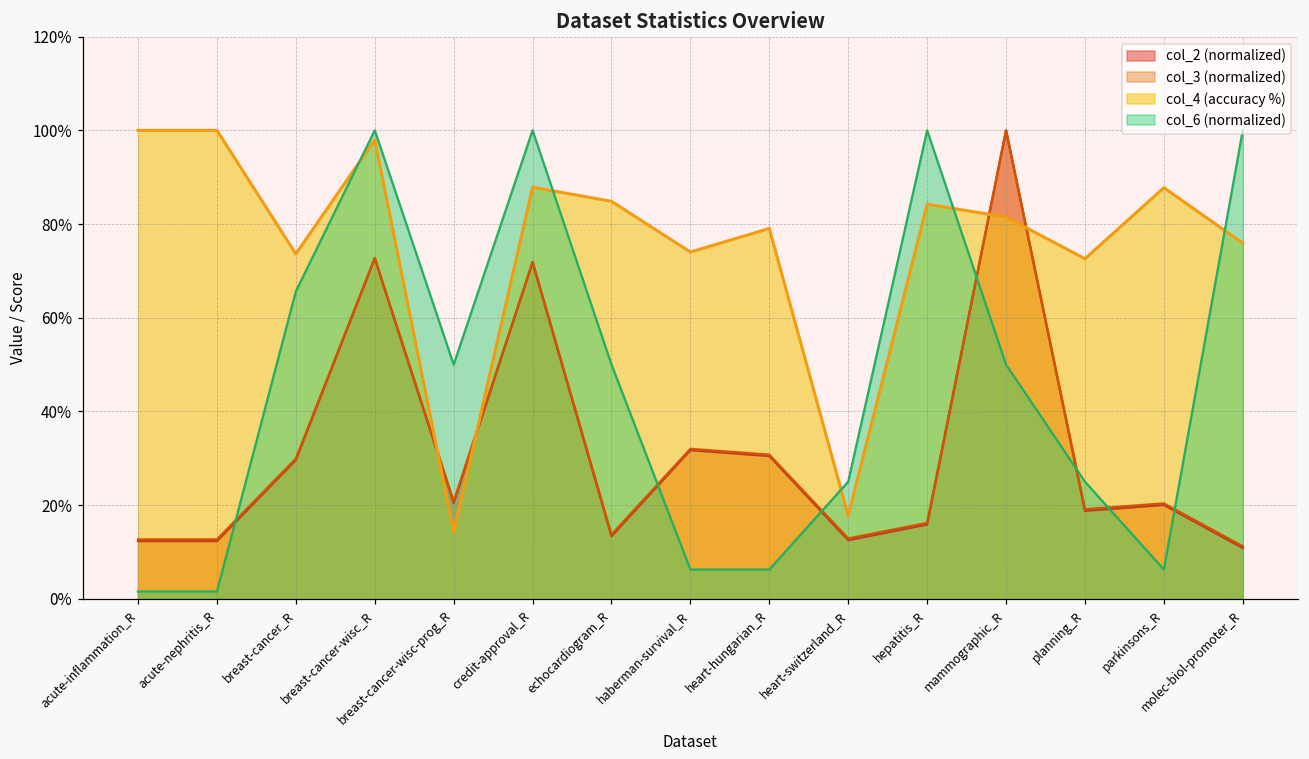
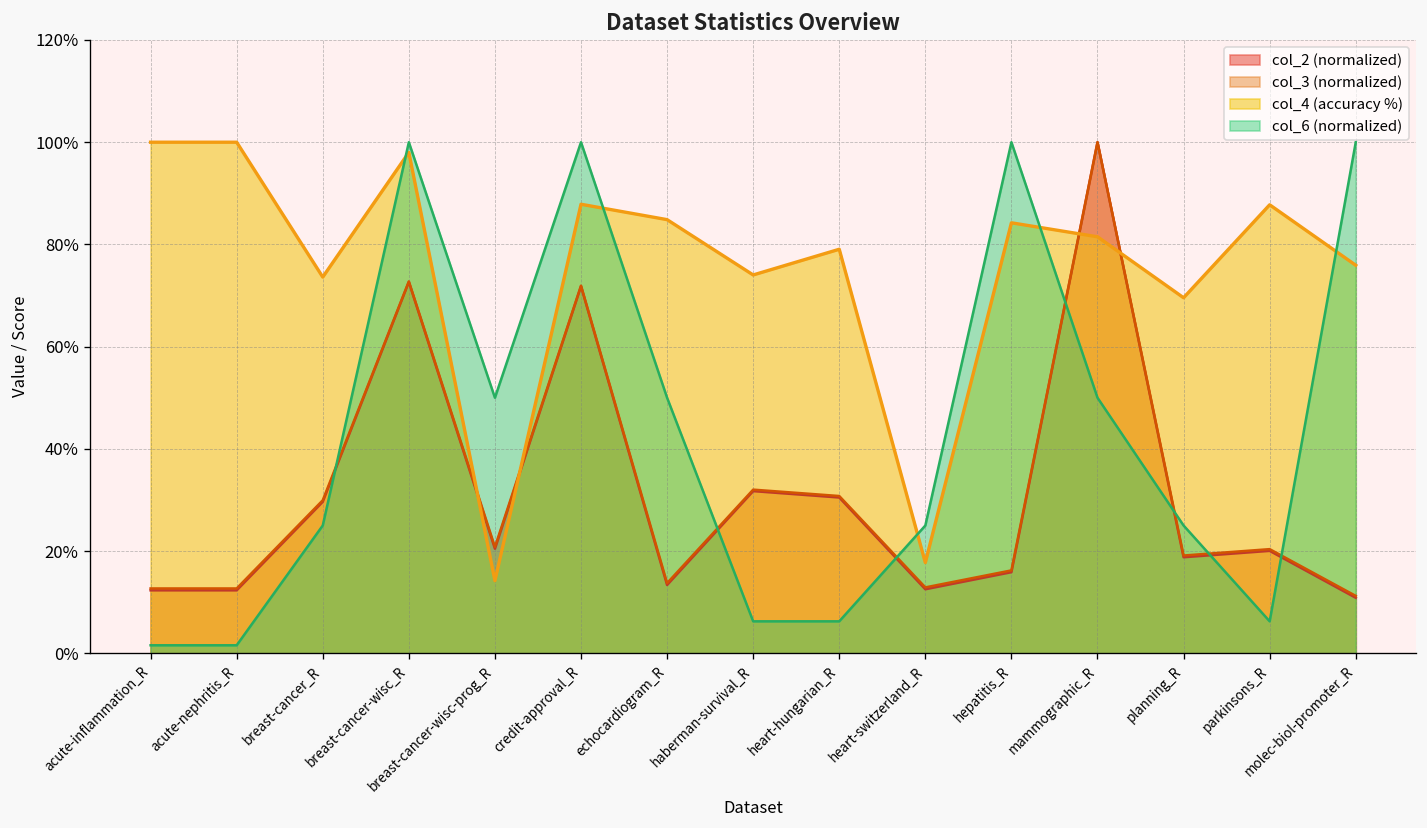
  {
    "col_4 (accuracy %)": {
      "acute-inflammation_R": "100%",
      "acute-nephritis_R": "100%",
      "breast-cancer_R": "74%",
      "breast-cancer-wisc_R": "98%",
      "breast-cancer-wisc-prog_R": "14%",
      "credit-approval_R": "88%",
      "echocardiogram_R": "85%",
      "haberman-survival_R": "74%",
      "heart-hungarian_R": "79%",
      "heart-switzerland_R": "18%",
      "hepatitis_R": "84%",
      "mammographic_R": "81%",
-     "planning_R": "73%",
+     "planning_R": "70%",
      "parkinsons_R": "88%",
      "molec-biol-promoter_R": "76%"
    },
    "col_6 (normalized)": {
      "acute-inflammation_R": "2%",
      "acute-nephritis_R": "2%",
-     "breast-cancer_R": "66%",
+     "breast-cancer_R": "25%",
      "breast-cancer-wisc_R": "100%",
      "breast-cancer-wisc-prog_R": "50%",
      "credit-approval_R": "100%",
      "echocardiogram_R": "50%",
      "haberman-survival_R": "6%",
      "heart-hungarian_R": "6%",
      "heart-switzerland_R": "25%",
      "hepatitis_R": "100%",
      "mammographic_R": "50%",
      "planning_R": "25%",
      "parkinsons_R": "6%"
    }
  }
